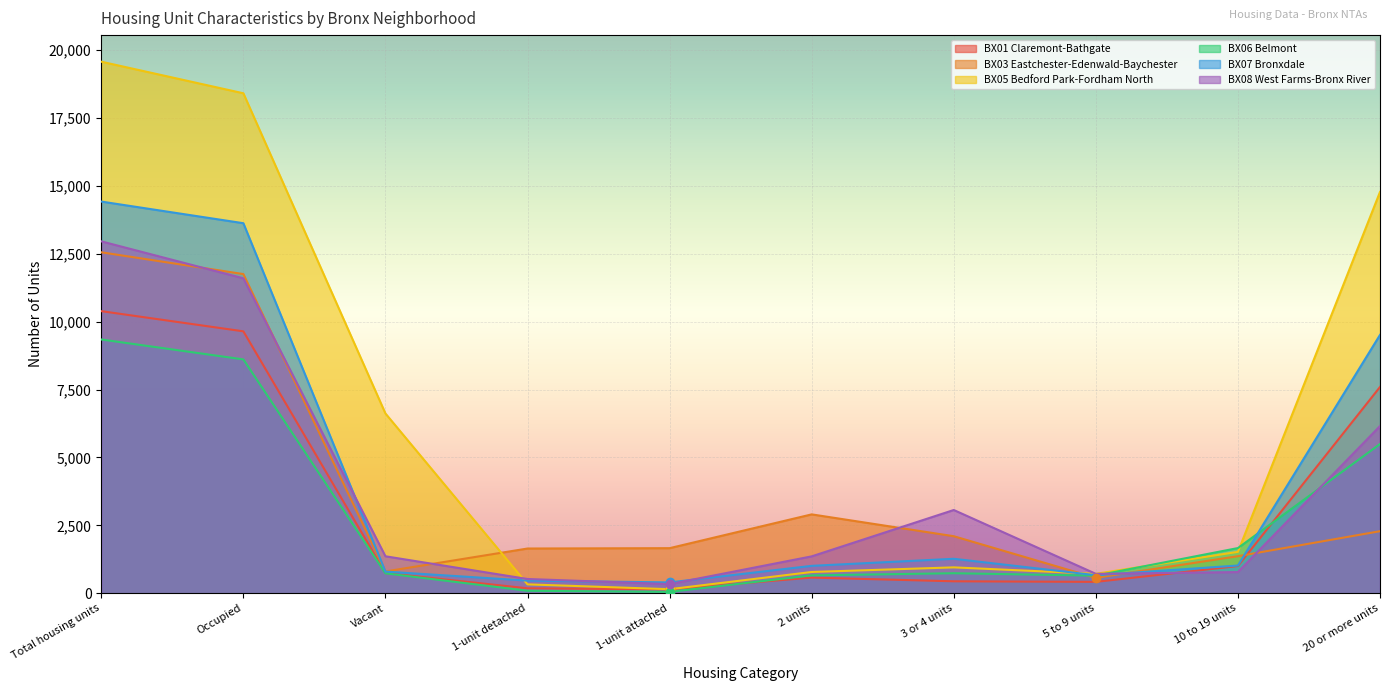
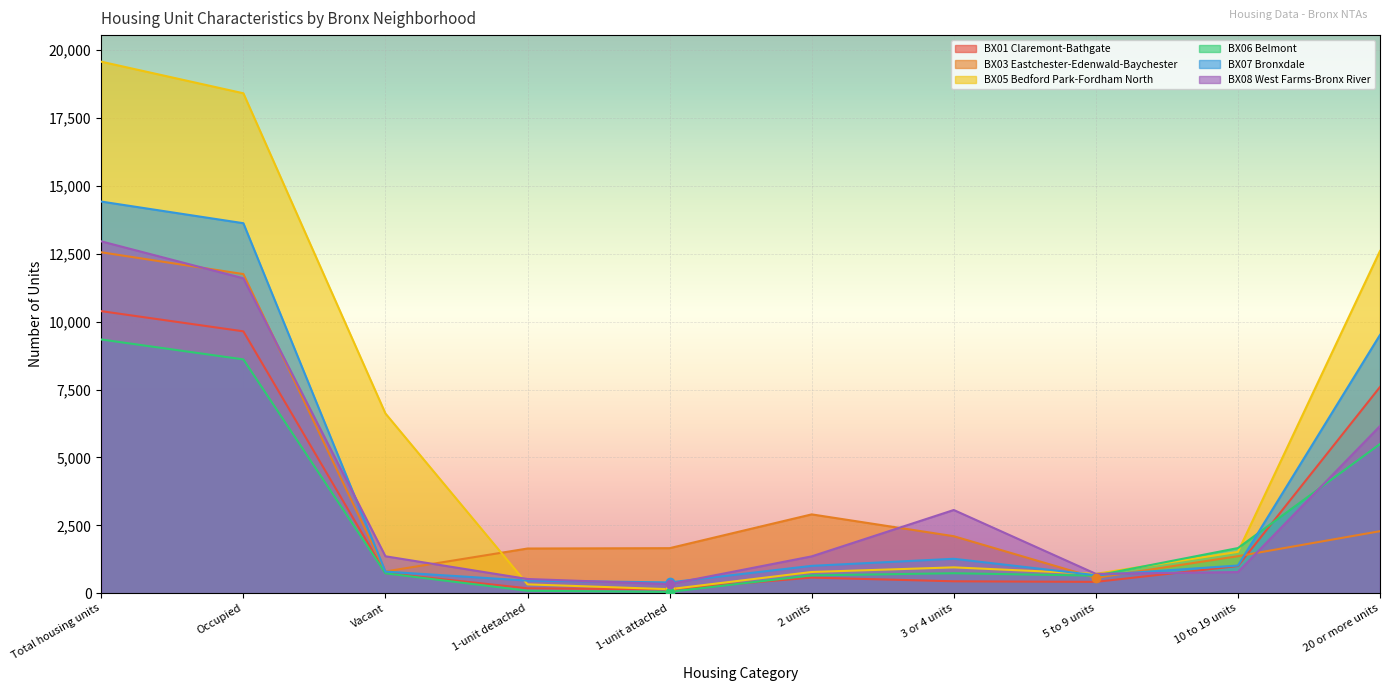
  {
    "BX05 Bedford Park-Fordham North": {
      "Total housing units": "19,600",
      "Occupied": "18,400",
      "Vacant": "6,600",
      "1-unit detached": "300",
      "2 units": "800",
      "3 or 4 units": "1,000",
      "10 to 19 units": "1,500",
-     "20 or more units": "14,800"
+     "20 or more units": "12,600"
    }
  }
